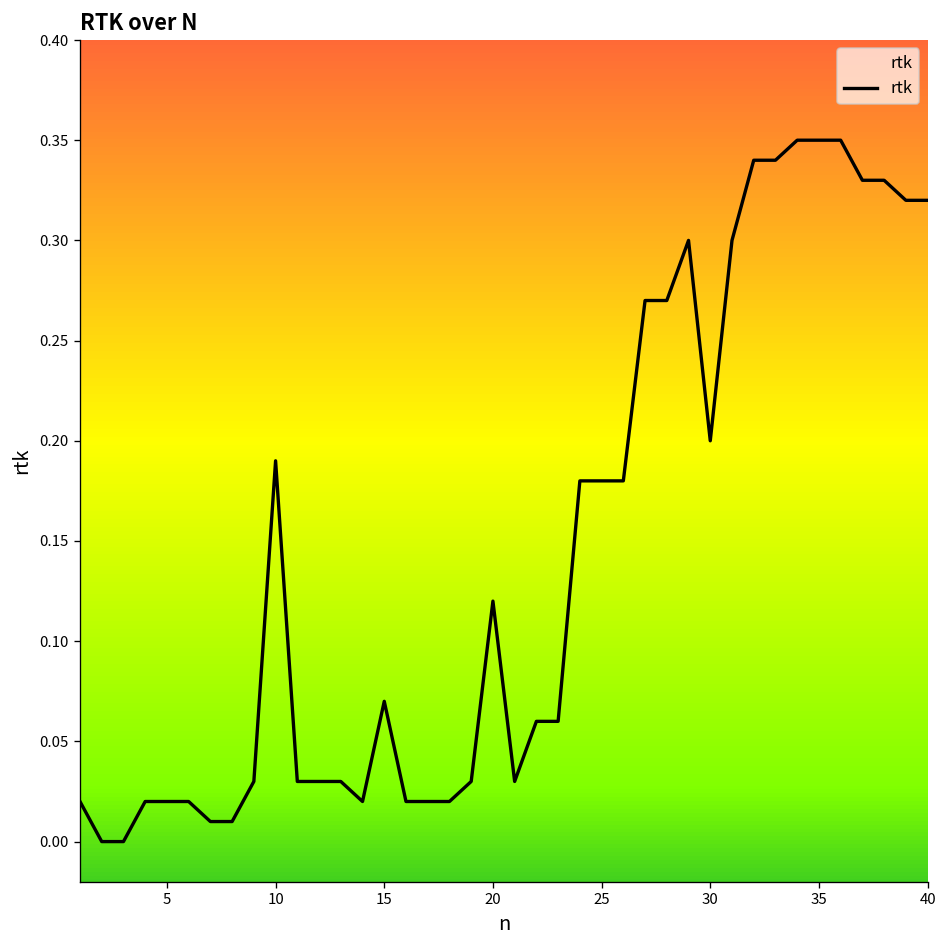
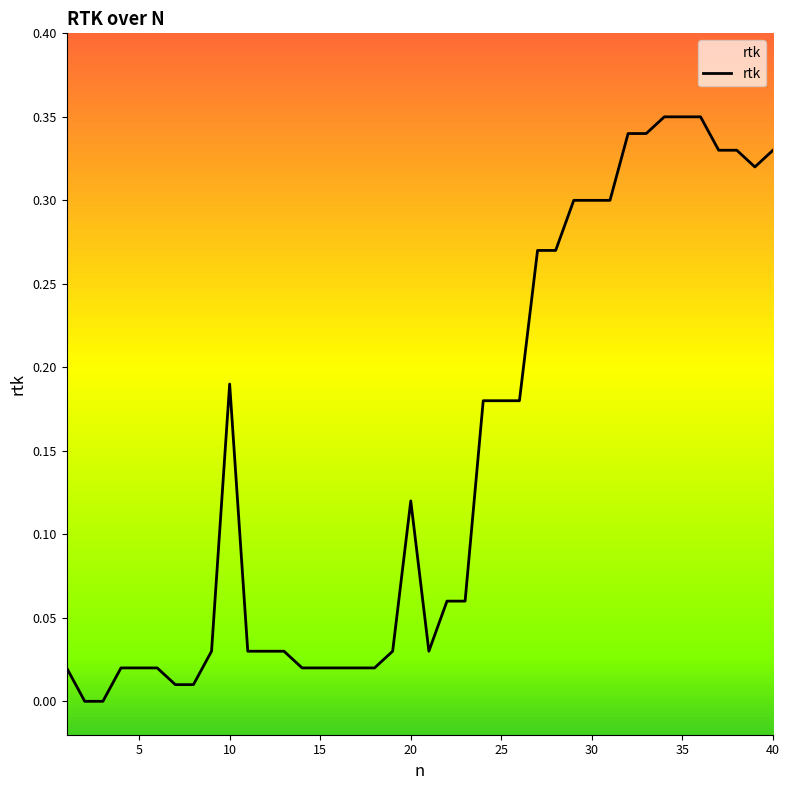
  {
    "5": 0.02,
    "10": 0.19,
-   "15": 0.07,
+   "15": 0.02,
    "20": 0.12,
    "25": 0.18,
-   "30": 0.2,
+   "30": 0.3,
    "35": 0.35,
-   "40": 0.32
+   "40": 0.33
  }
